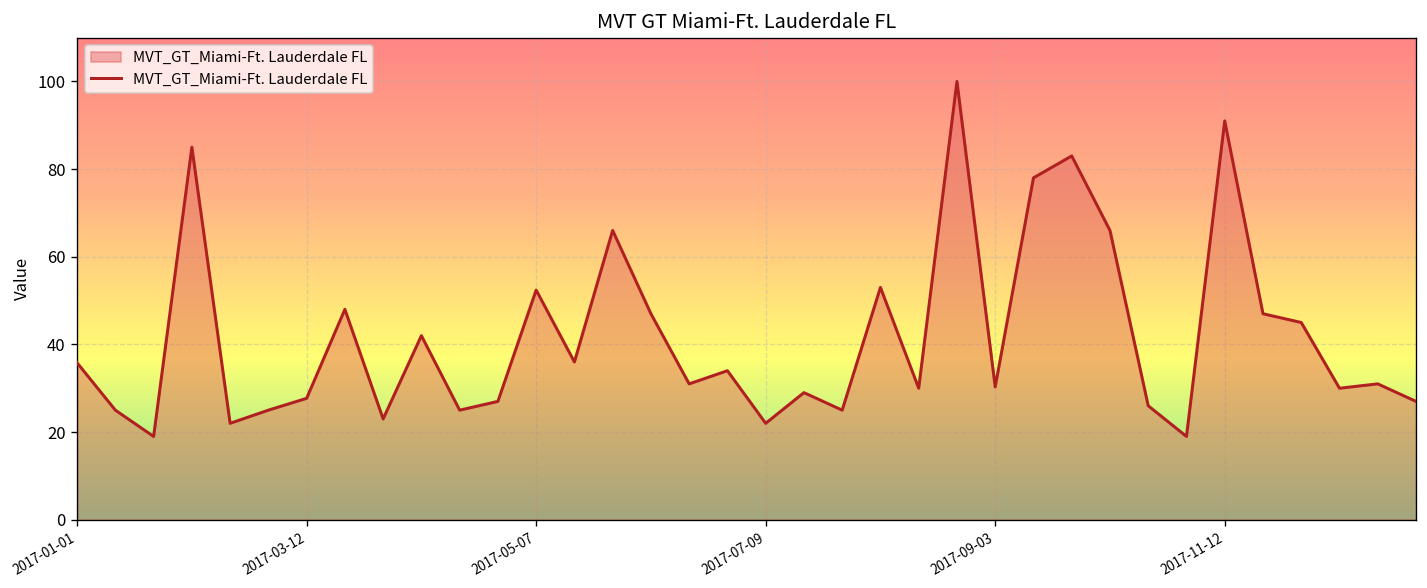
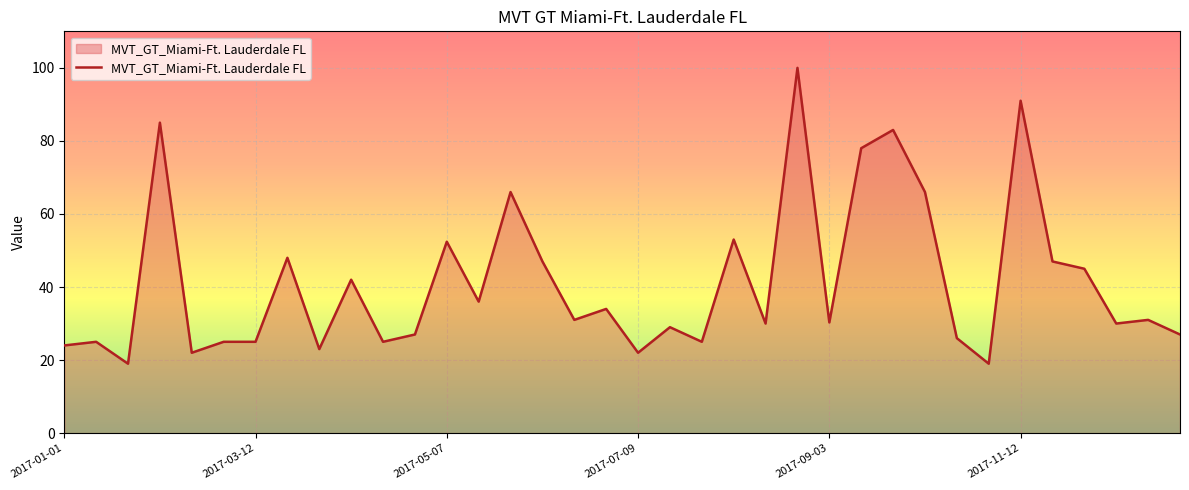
  {
-   "2017-01-01": 36,
-   "2017-03-12": 28,
+   "2017-01-01": 24,
+   "2017-03-12": 25,
    "2017-05-07": 52,
    "2017-07-09": 22,
    "2017-09-03": 30,
    "2017-11-12": 91
  }
